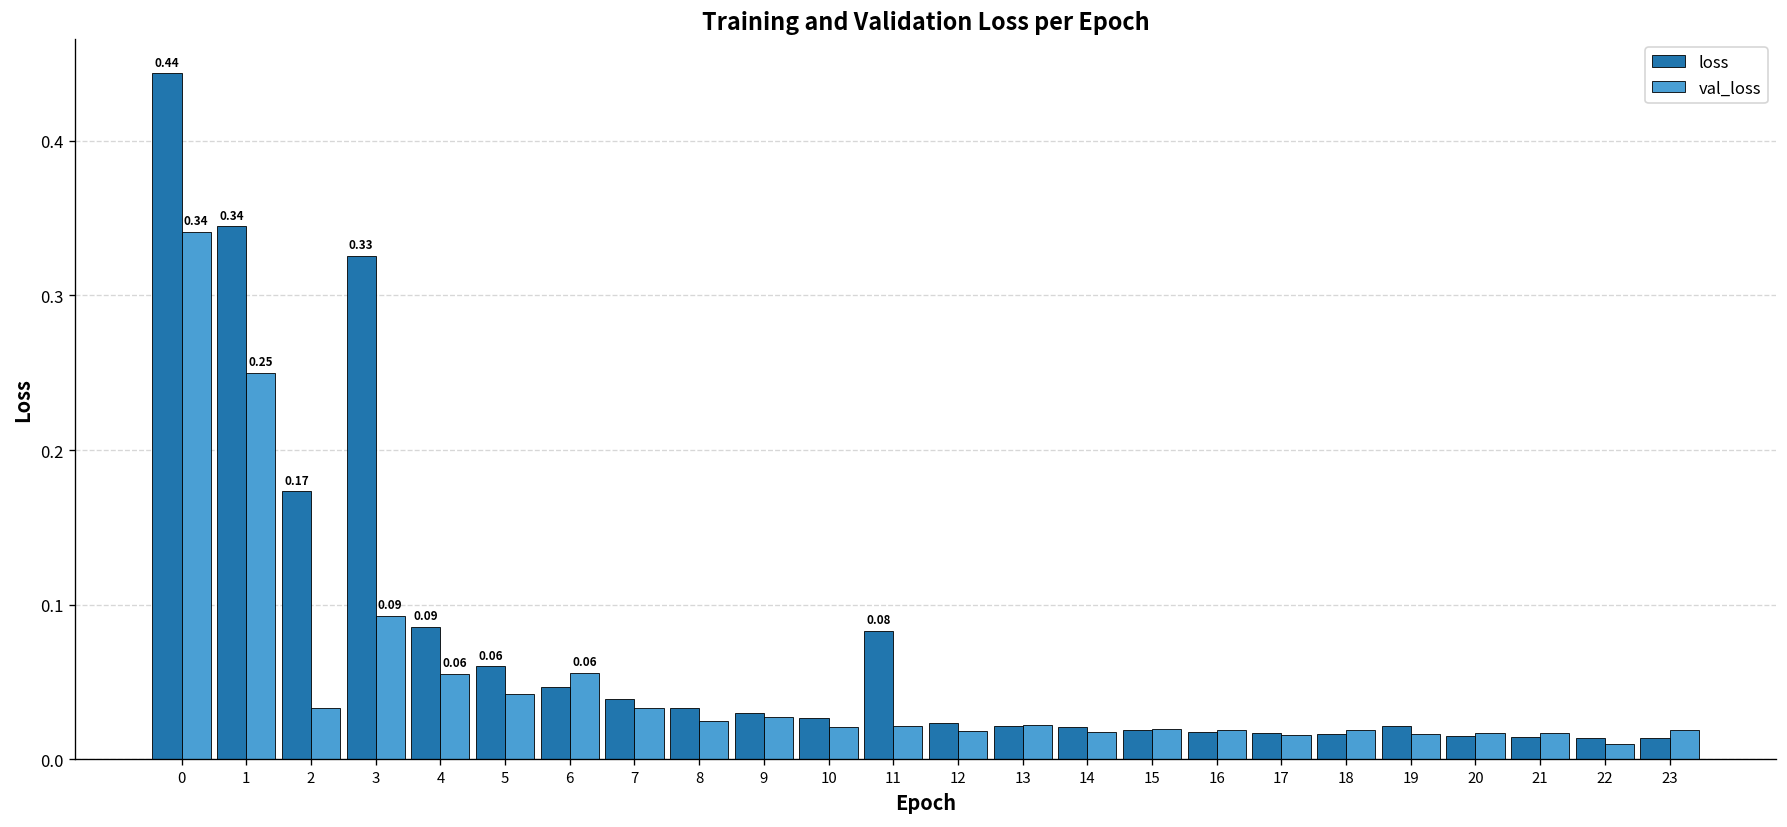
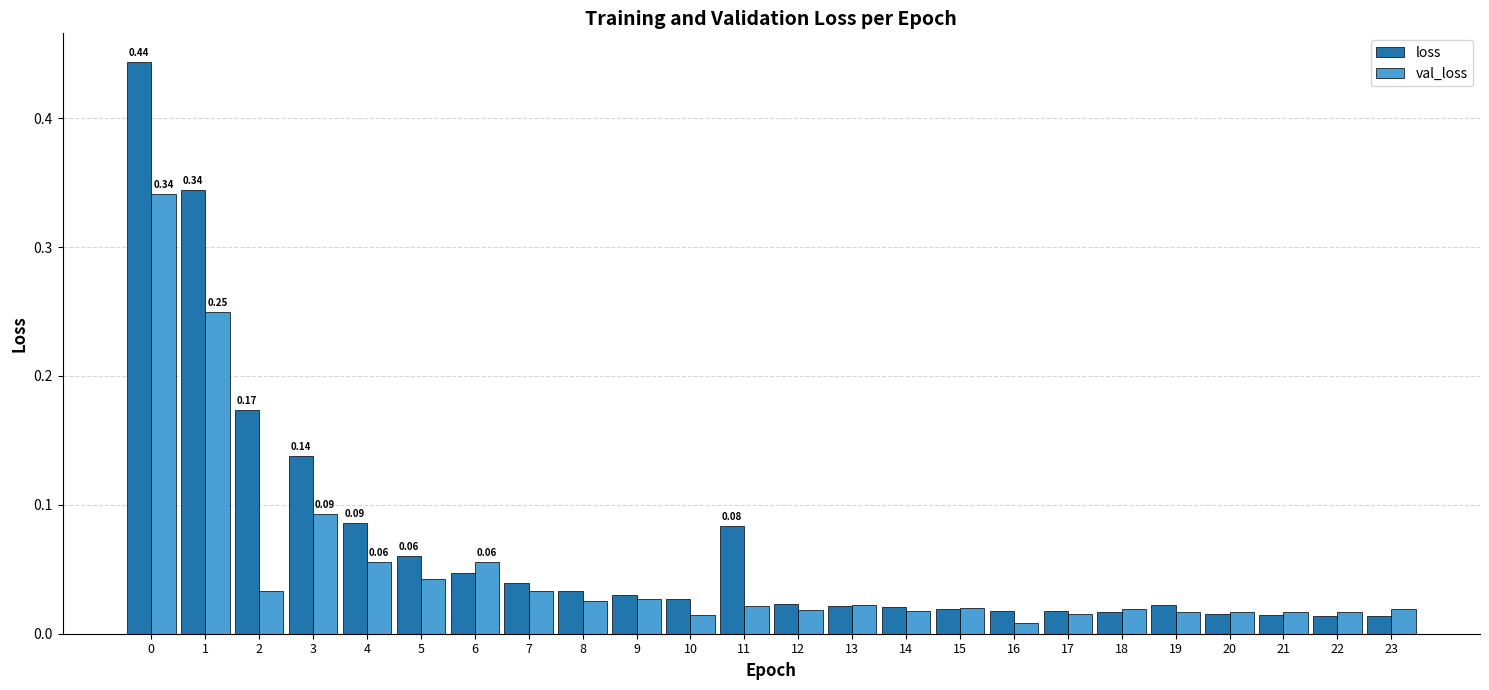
  {
    "loss": {
      "0": 0.44,
      "1": 0.34,
      "2": 0.17,
-     "3": 0.33,
+     "3": 0.14,
      "4": 0.09,
      "5": 0.06,
      "11": 0.08
    },
    "val_loss": {
      "2": 0.033,
      "5": 0.042,
      "7": 0.033,
      "8": 0.025,
      "9": 0.027,
-     "10": 0.021,
+     "10": 0.014,
      "11": 0.021,
      "12": 0.018,
      "13": 0.022,
      "14": 0.018,
      "15": 0.020,
-     "16": 0.019,
+     "16": 0.009,
      "17": 0.016,
      "18": 0.019,
      "19": 0.016,
      "20": 0.017,
      "21": 0.017,
-     "22": 0.010,
+     "22": 0.017,
      "23": 0.019
    }
  }
